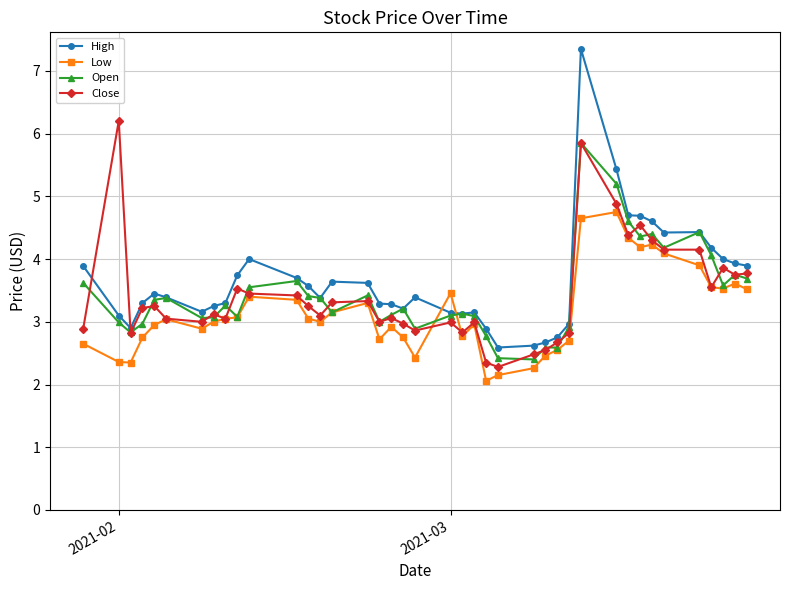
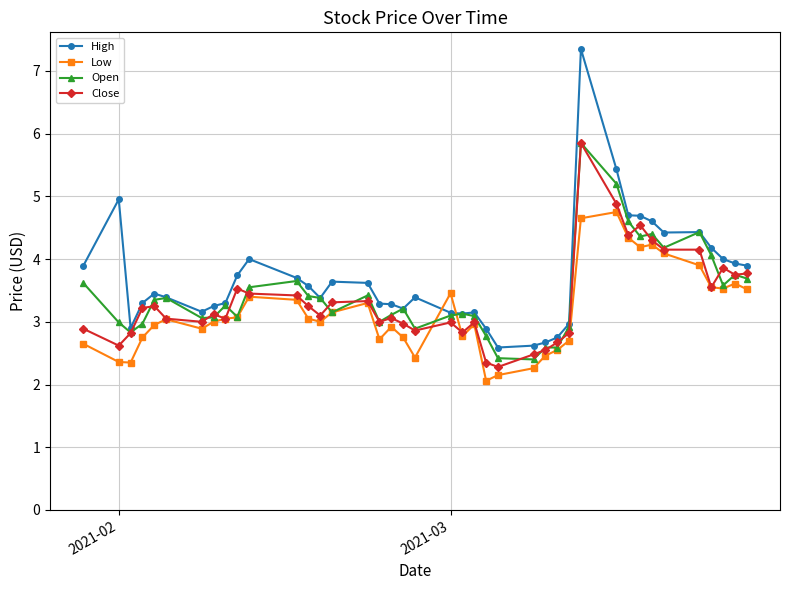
  {
    "High": {
-     "2021-02": 3.1,
+     "2021-02": 5.0,
      "2021-03": 3.1
    },
    "Low": {
      "2021-02": 2.4,
      "2021-03": 3.5
    },
    "Open": {
      "2021-02": 3.0,
      "2021-03": 3.1
    },
    "Close": {
-     "2021-02": 6.2,
+     "2021-02": 2.6,
      "2021-03": 3.0
    }
  }
